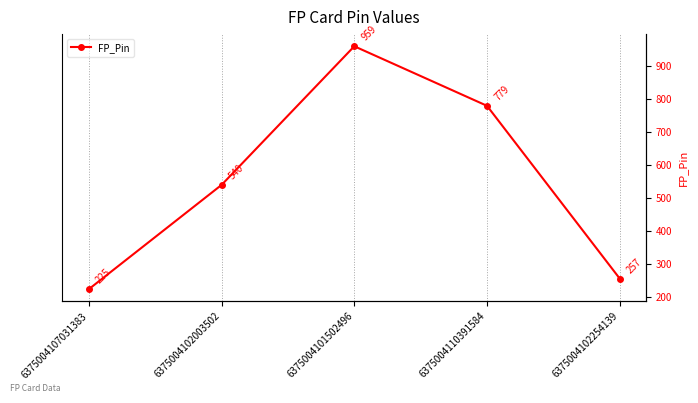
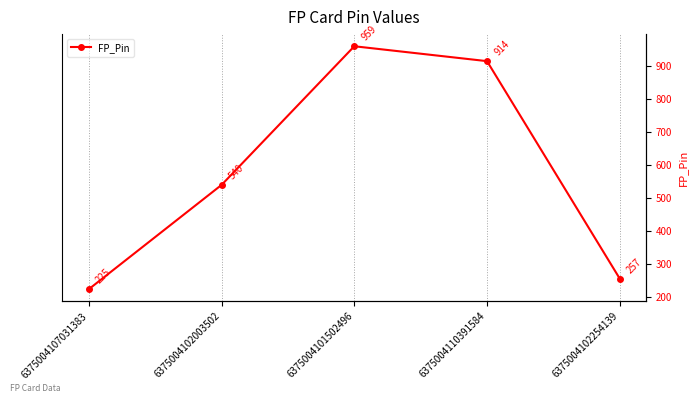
  {
    "6375004107031383": 225,
    "6375004102003502": 540,
    "6375004101502496": 959,
-   "6375004110391584": 779,
+   "6375004110391584": 914,
    "6375004102254139": 257
  }
